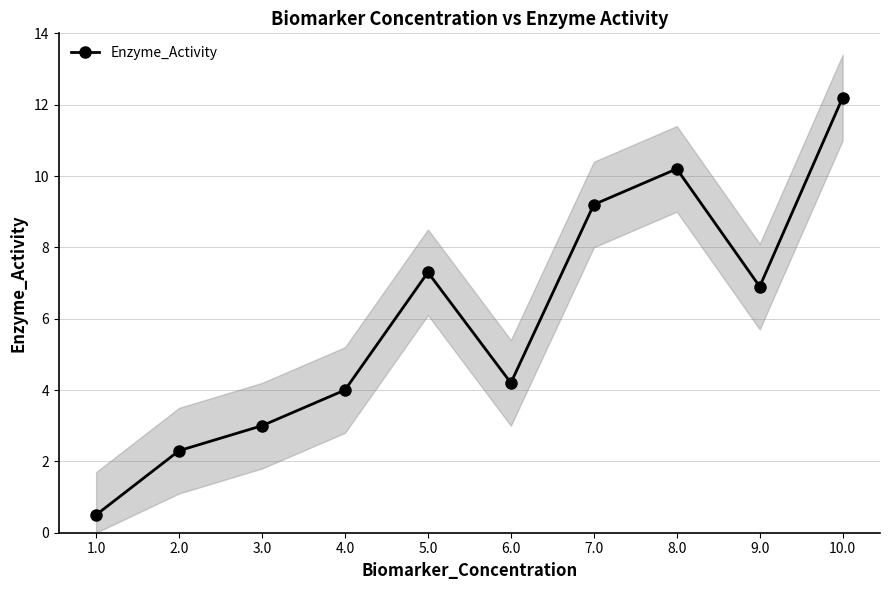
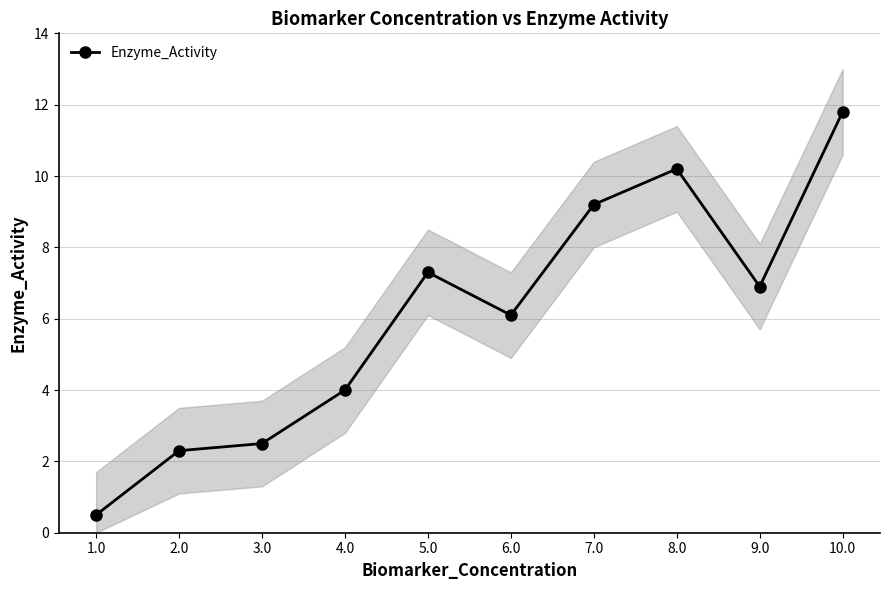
  {
    "Enzyme_Activity": {
      "1.0": 0.5,
      "2.0": 2.3,
-     "3.0": 3.0,
+     "3.0": 2.5,
      "4.0": 4.0,
      "5.0": 7.3,
-     "6.0": 4.2,
+     "6.0": 6.1,
      "7.0": 9.2,
      "8.0": 10.2,
      "9.0": 6.9,
-     "10.0": 12.2
+     "10.0": 11.8
    }
  }
